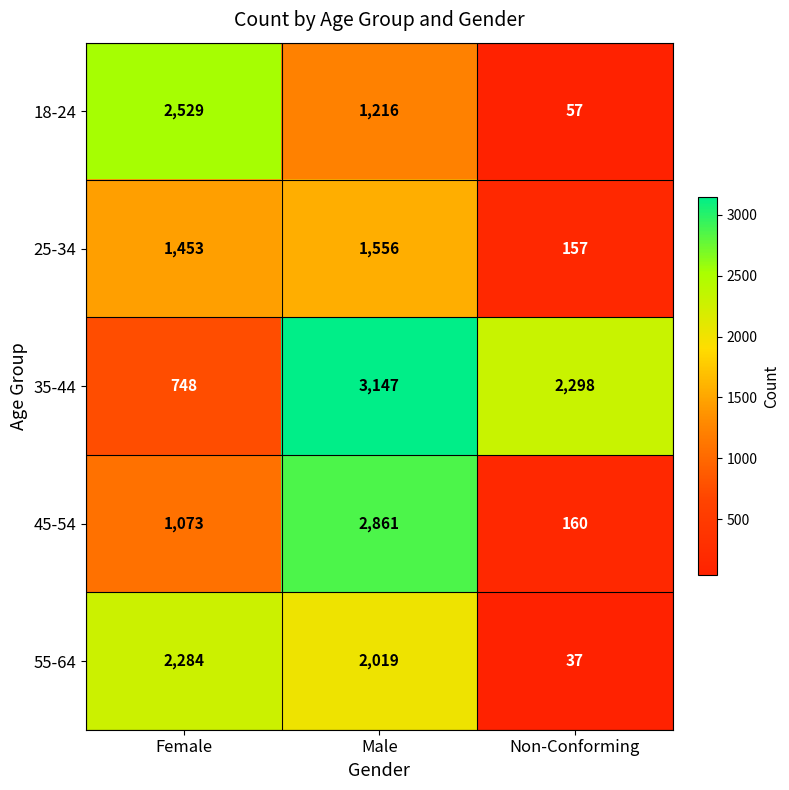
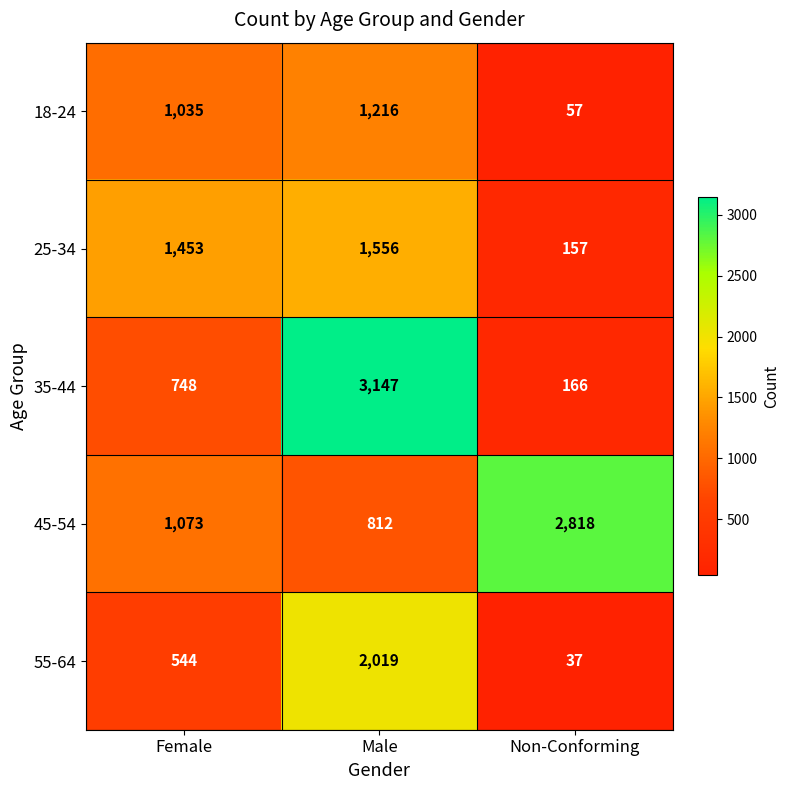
  {
    "18-24": {
-     "Female": "2,529",
+     "Female": "1,035",
      "Male": "1,216",
      "Non-Conforming": "57"
    },
    "25-34": {
      "Female": "1,453",
      "Male": "1,556",
      "Non-Conforming": "157"
    },
    "35-44": {
      "Female": "748",
      "Male": "3,147",
-     "Non-Conforming": "2,298"
+     "Non-Conforming": "166"
    },
    "45-54": {
      "Female": "1,073",
-     "Male": "2,861",
-     "Non-Conforming": "160"
+     "Male": "812",
+     "Non-Conforming": "2,818"
    },
    "55-64": {
-     "Female": "2,284",
+     "Female": "544",
      "Male": "2,019",
      "Non-Conforming": "37"
    }
  }
